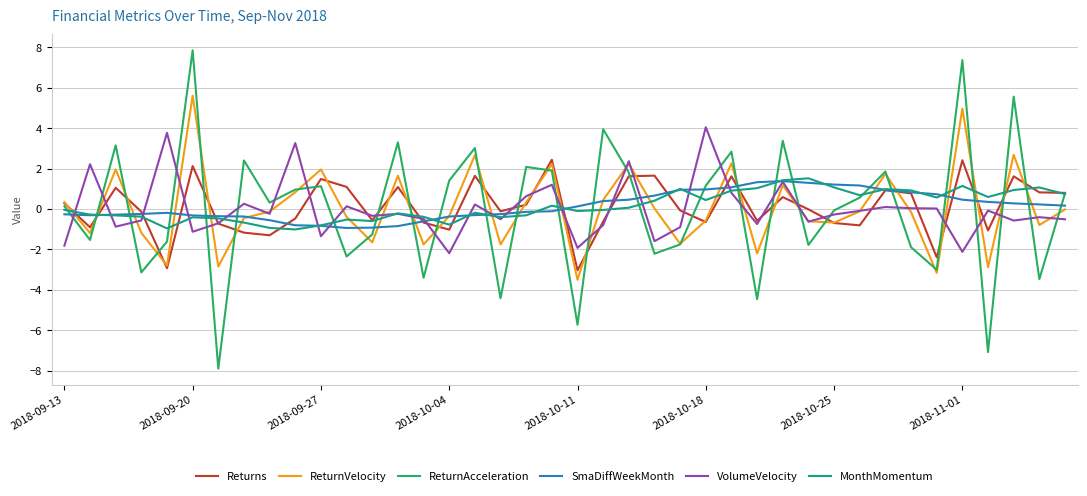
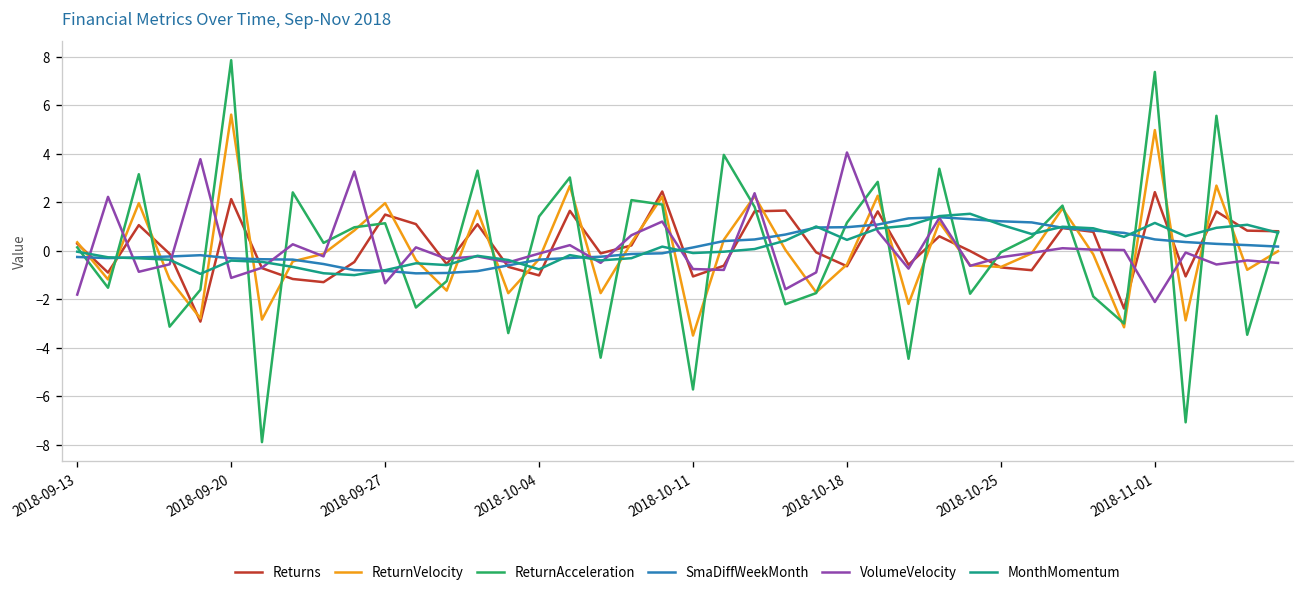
  {
    "Returns": {
      "2018-09-20": 2.1,
      "2018-09-27": 1.5,
      "2018-10-04": -1.0,
-     "2018-10-11": -3.0,
+     "2018-10-11": -1.1,
      "2018-11-01": 2.4
    },
    "ReturnVelocity": {
      "2018-09-20": 5.6,
      "2018-09-27": 2.0,
      "2018-10-11": -3.5,
      "2018-11-01": 5.0
    },
    "SmaDiffWeekMonth": {
      "2018-09-13": -0.3,
      "2018-10-11": 0.1,
      "2018-10-18": 1.0,
      "2018-10-25": 1.2,
      "2018-11-01": 0.5
    },
    "VolumeVelocity": {
      "2018-09-13": -1.8,
      "2018-09-20": -1.1,
      "2018-09-27": -1.3,
-     "2018-10-04": -2.2,
-     "2018-10-11": -1.9,
+     "2018-10-04": -0.1,
+     "2018-10-11": -0.8,
      "2018-10-18": 4.0,
      "2018-10-25": -0.3,
      "2018-11-01": -2.1
    }
  }
